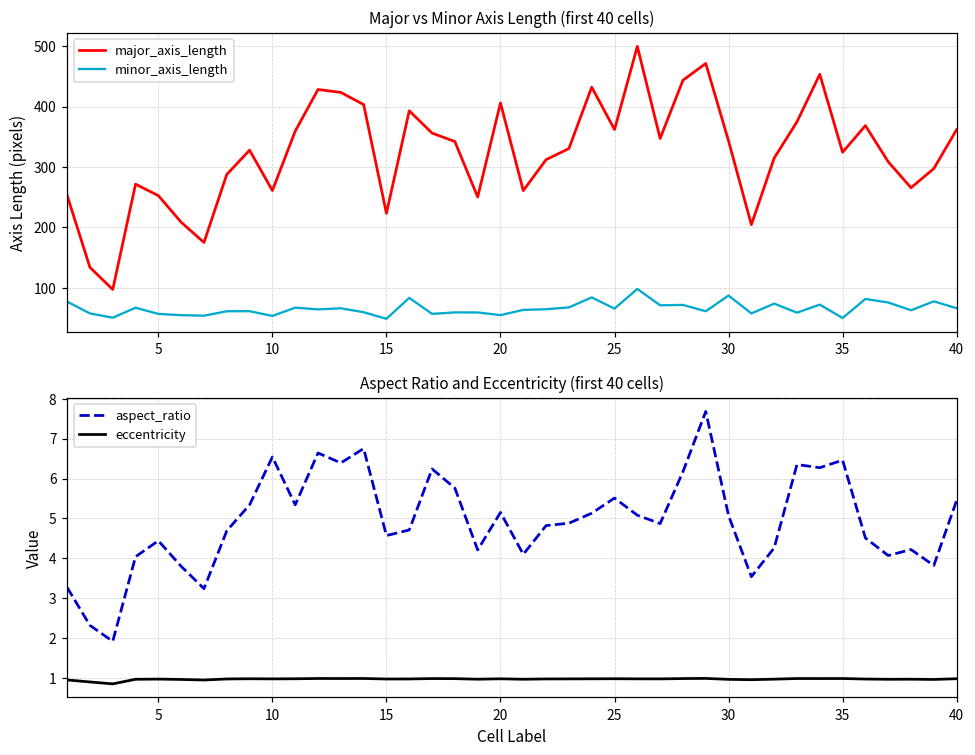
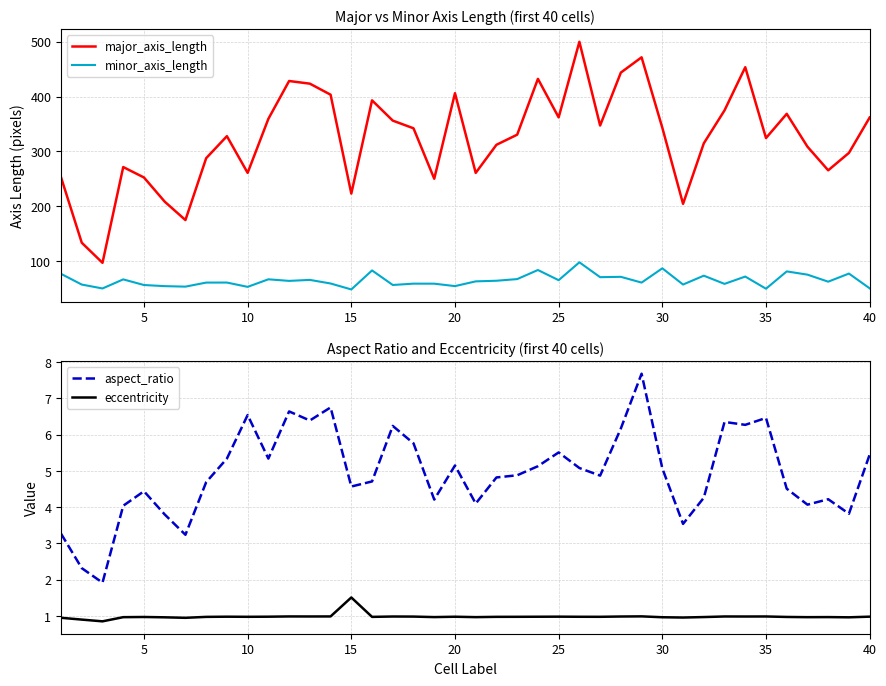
  {
    "Major vs Minor Axis Length (first 40 cells)": {
      "major_axis_length": {
        "5": 250,
        "10": 260,
        "15": 220,
        "20": 410,
        "25": 360,
        "30": 340,
        "35": 320,
        "40": 360
      },
      "minor_axis_length": {
        "5": 60,
        "10": 50,
        "15": 50,
        "20": 50,
        "25": 70,
        "30": 90,
        "35": 50,
-       "40": 70
+       "40": 50
      }
    },
    "Aspect Ratio and Eccentricity (first 40 cells)": {
      "aspect_ratio": {
        "5": 4.4,
        "10": 6.5,
        "15": 4.6,
        "20": 5.2,
        "25": 5.5,
        "30": 5.1,
        "35": 6.5,
        "40": 5.5
      },
      "eccentricity": {
        "5": 1.0,
        "10": 1.0,
-       "15": 1.0,
+       "15": 1.5,
        "20": 1.0,
        "25": 1.0,
        "30": 1.0,
        "35": 1.0,
        "40": 1.0
      }
    }
  }
